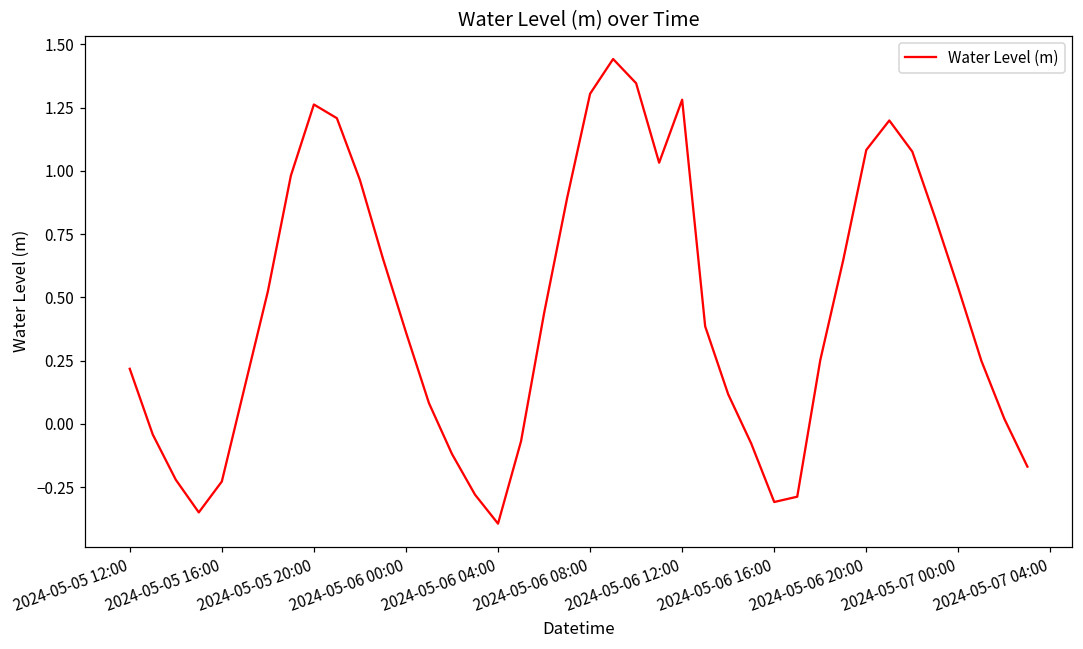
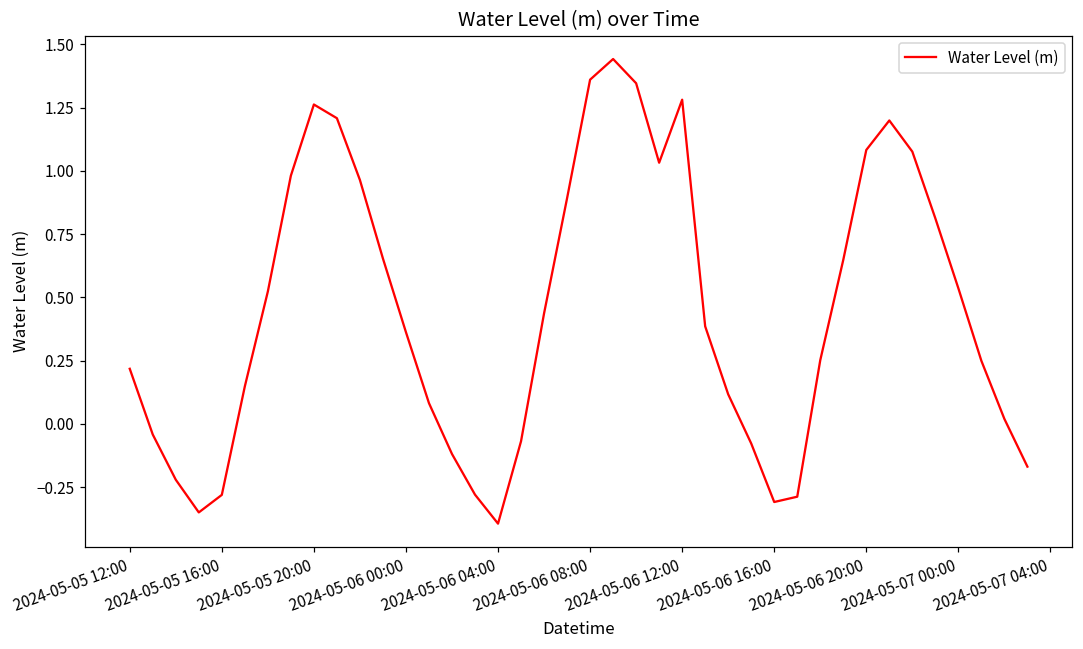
  {
    "2024-05-05 12:00": 0.22,
-   "2024-05-05 16:00": -0.23,
+   "2024-05-05 16:00": -0.28,
    "2024-05-05 20:00": 1.26,
    "2024-05-06 00:00": 0.36,
    "2024-05-06 04:00": -0.39,
-   "2024-05-06 08:00": 1.30,
+   "2024-05-06 08:00": 1.36,
    "2024-05-06 12:00": 1.28,
    "2024-05-06 16:00": -0.31,
    "2024-05-06 20:00": 1.08,
    "2024-05-07 00:00": 0.54
  }
